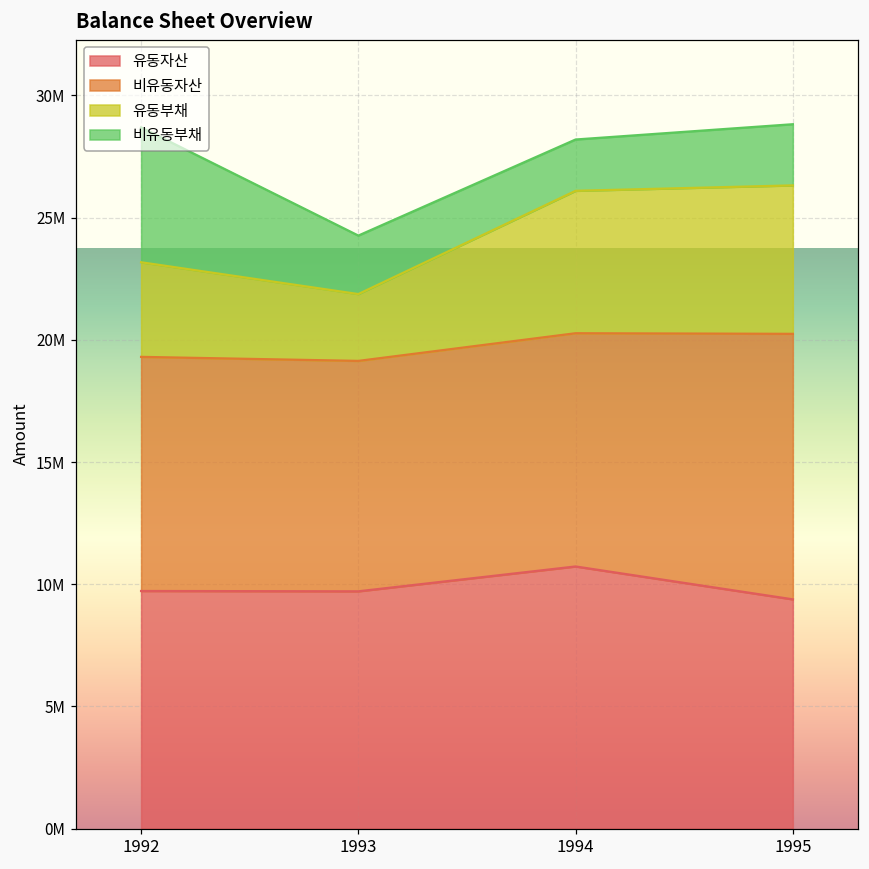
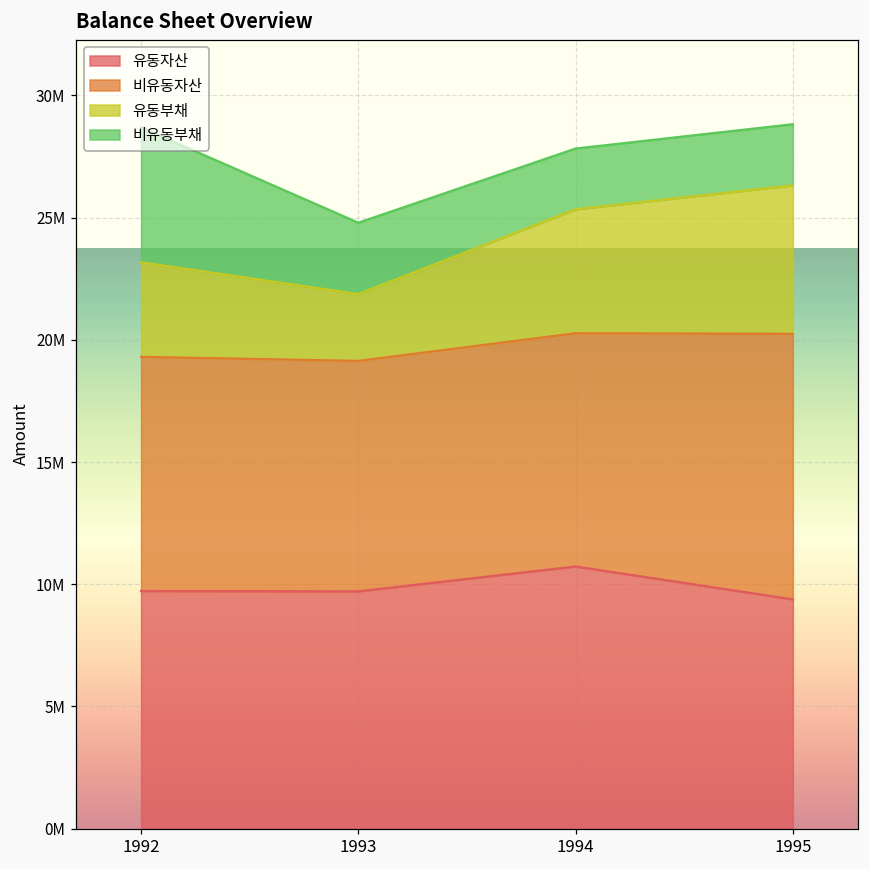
  {
    "유동부채": {
      "1992": 3900000,
      "1993": 2700000,
-     "1994": 5800000,
+     "1994": 5100000,
      "1995": 6100000
    },
    "비유동부채": {
-     "1993": 2400000,
-     "1994": 2100000,
+     "1993": 2900000,
+     "1994": 2500000,
      "1995": 2500000
    }
  }
